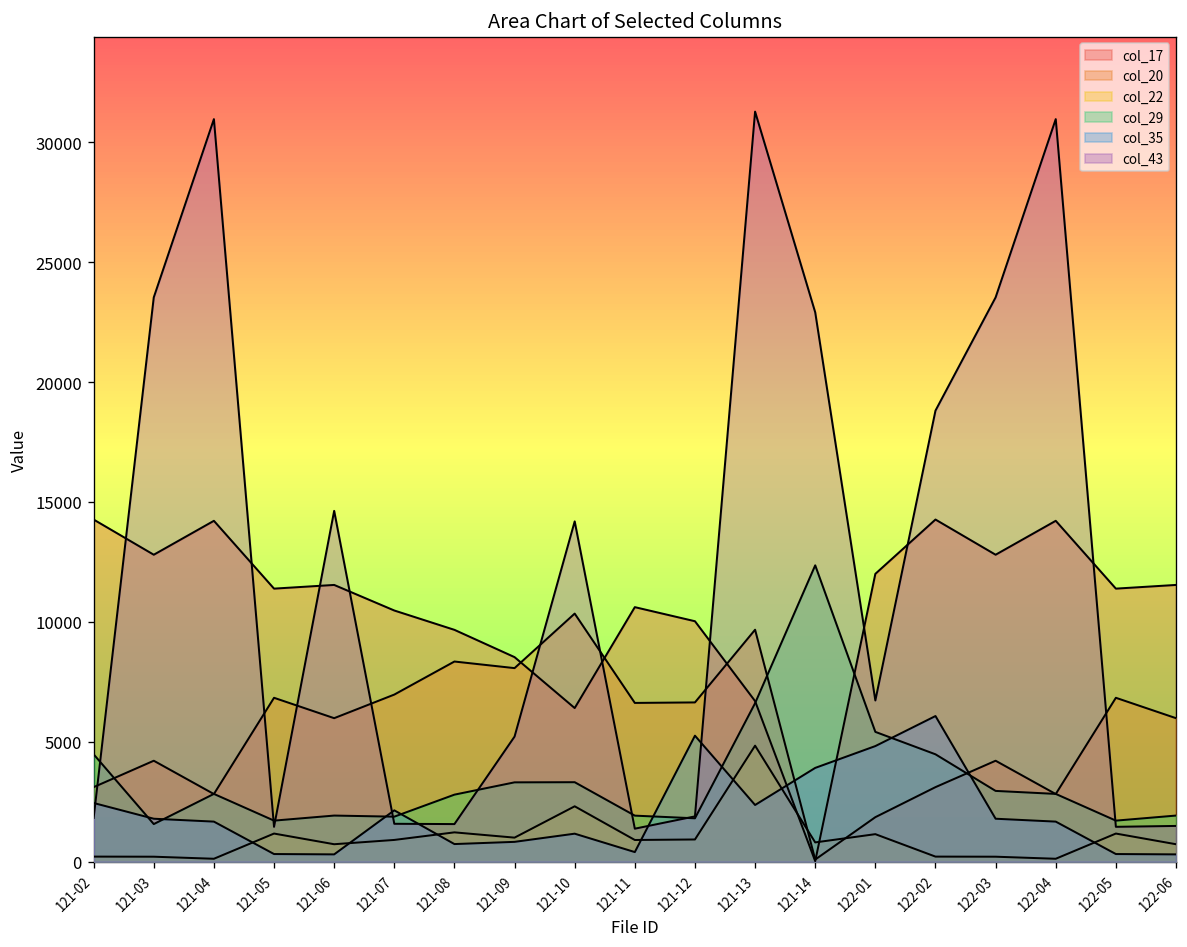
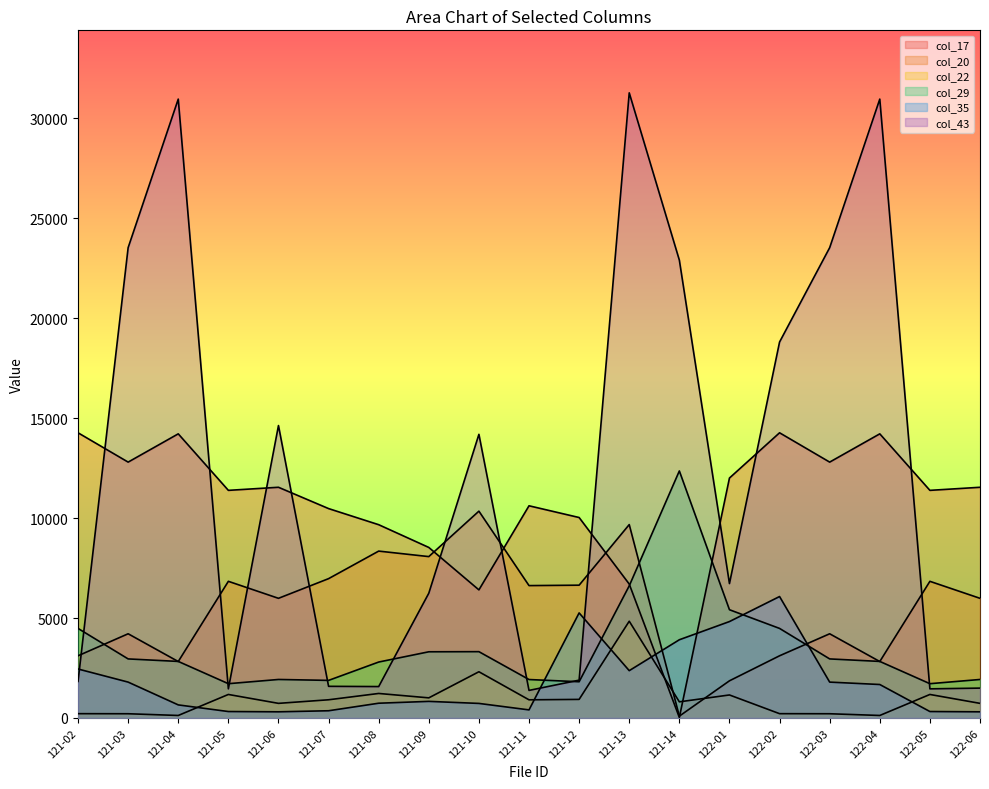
  {
    "col_29": {
      "121-02": 4500,
-     "121-03": 1600,
+     "121-03": 3000,
      "121-05": 1700,
      "121-06": 1900,
      "121-07": 1900,
      "121-08": 2800,
      "121-09": 3300,
      "121-10": 3300,
      "121-11": 1900,
      "121-14": 12400,
      "122-01": 5400,
      "122-02": 4500,
      "122-03": 3000,
      "122-05": 1700,
      "122-06": 1900
    },
    "col_35": {
      "121-02": 2500,
      "121-03": 1800,
-     "121-04": 1700,
+     "121-04": 700,
      "121-05": 300,
      "121-06": 300,
-     "121-07": 2100,
+     "121-07": 400,
      "121-08": 700,
      "121-09": 800,
-     "121-10": 1200,
+     "121-10": 700,
      "121-11": 400,
      "121-12": 5300,
      "121-13": 2400,
      "121-14": 3900,
      "122-01": 4800,
      "122-02": 6100,
      "122-03": 1800,
      "122-04": 1700,
      "122-05": 300,
      "122-06": 300
    },
    "col_43": {
      "121-02": 1800,
      "121-03": 23500,
      "121-04": 31000,
      "121-05": 1500,
      "121-06": 14600,
      "121-07": 1600,
      "121-08": 1600,
-     "121-09": 5200,
+     "121-09": 6200,
      "121-10": 14200,
      "121-11": 1400,
      "121-13": 31300,
      "121-14": 22900,
      "122-01": 6700,
      "122-02": 18800,
      "122-03": 23500,
      "122-04": 31000,
      "122-05": 1500,
      "122-06": 1500
    }
  }
